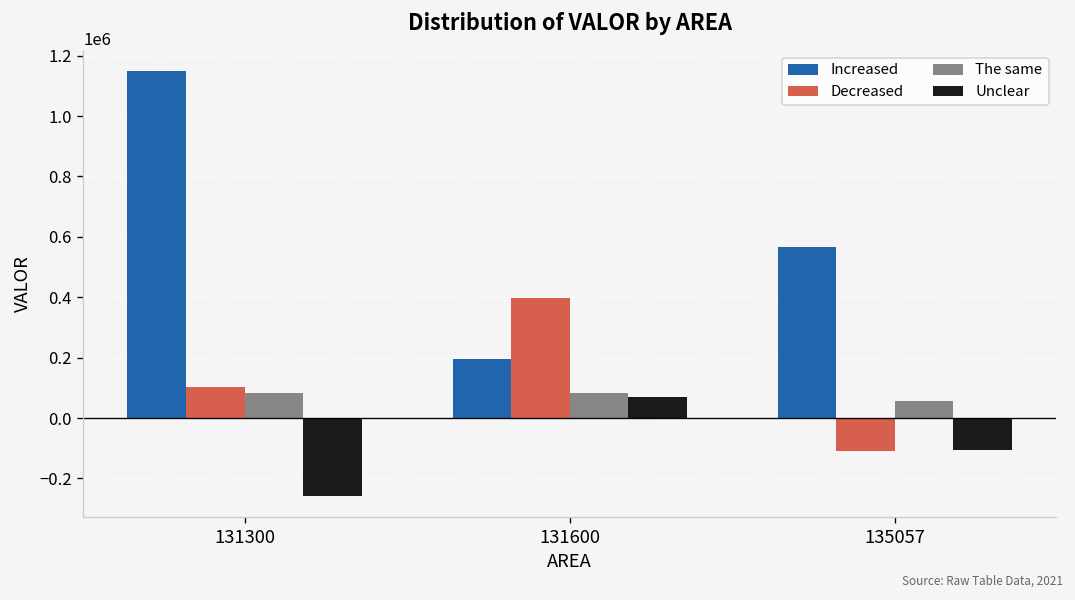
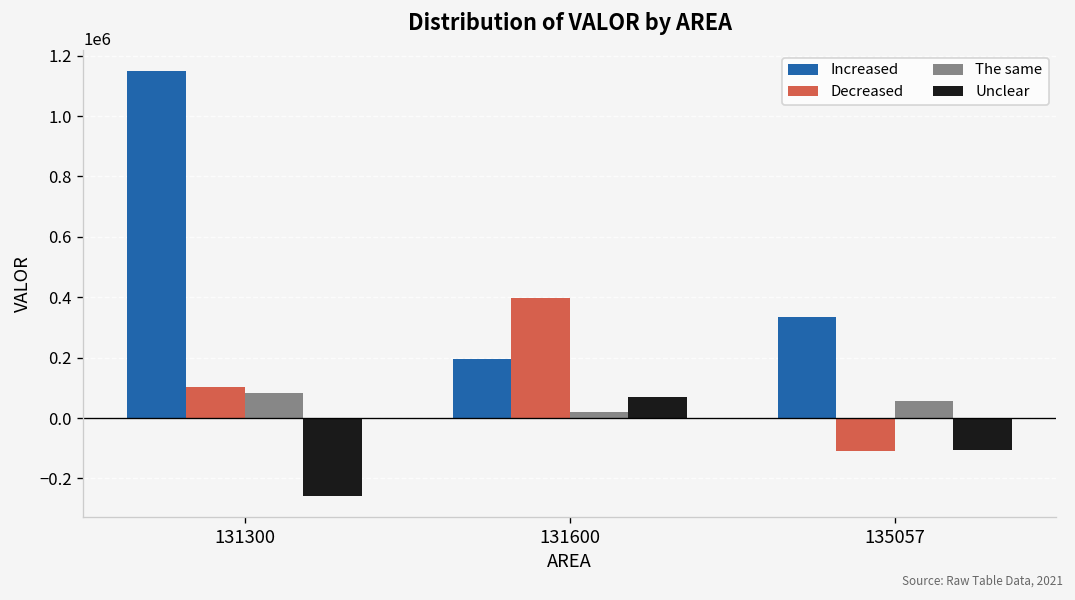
  {
    "Increased": {
      "131300": 1150000,
      "131600": 200000,
-     "135057": 570000
+     "135057": 330000
    },
    "Decreased": {
      "131300": 100000,
      "131600": 400000,
      "135057": -110000
    },
    "The same": {
      "131300": 80000,
-     "131600": 80000,
+     "131600": 20000,
      "135057": 60000
    },
    "Unclear": {
      "131300": -260000,
      "131600": 70000,
      "135057": -100000
    }
  }
